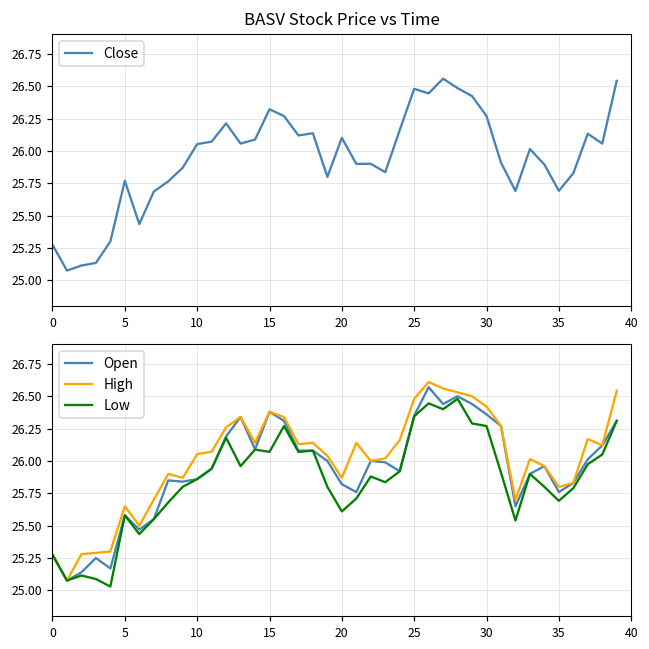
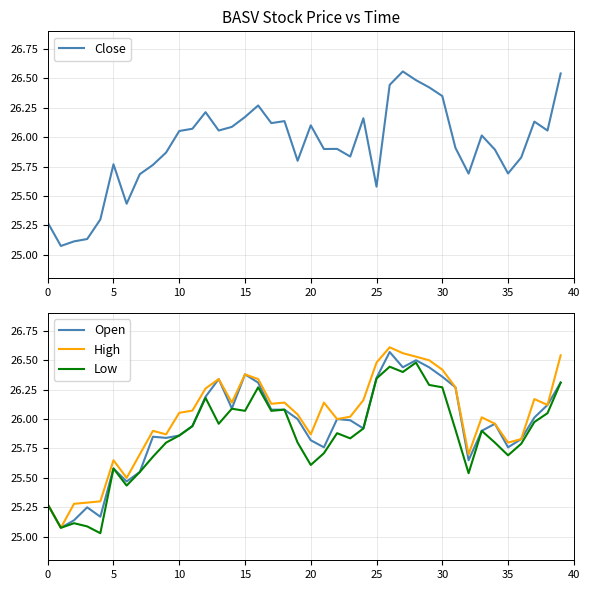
  {
    "BASV Stock Price vs Time": {
      "0": 25.28,
      "5": 25.77,
      "10": 26.05,
-     "15": 26.32,
+     "15": 26.17,
      "20": 26.10,
-     "25": 26.48,
-     "30": 26.27,
+     "25": 25.58,
+     "30": 26.35,
      "35": 25.69
    }
  }
